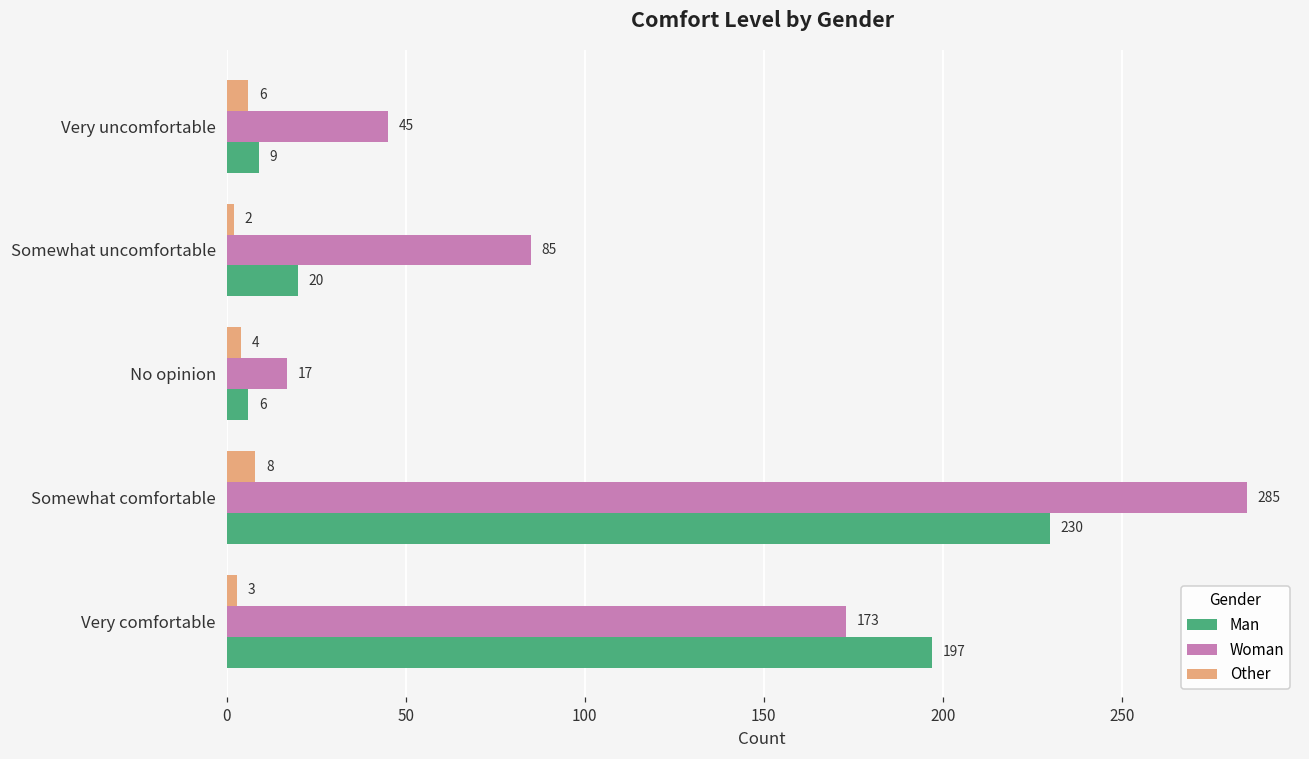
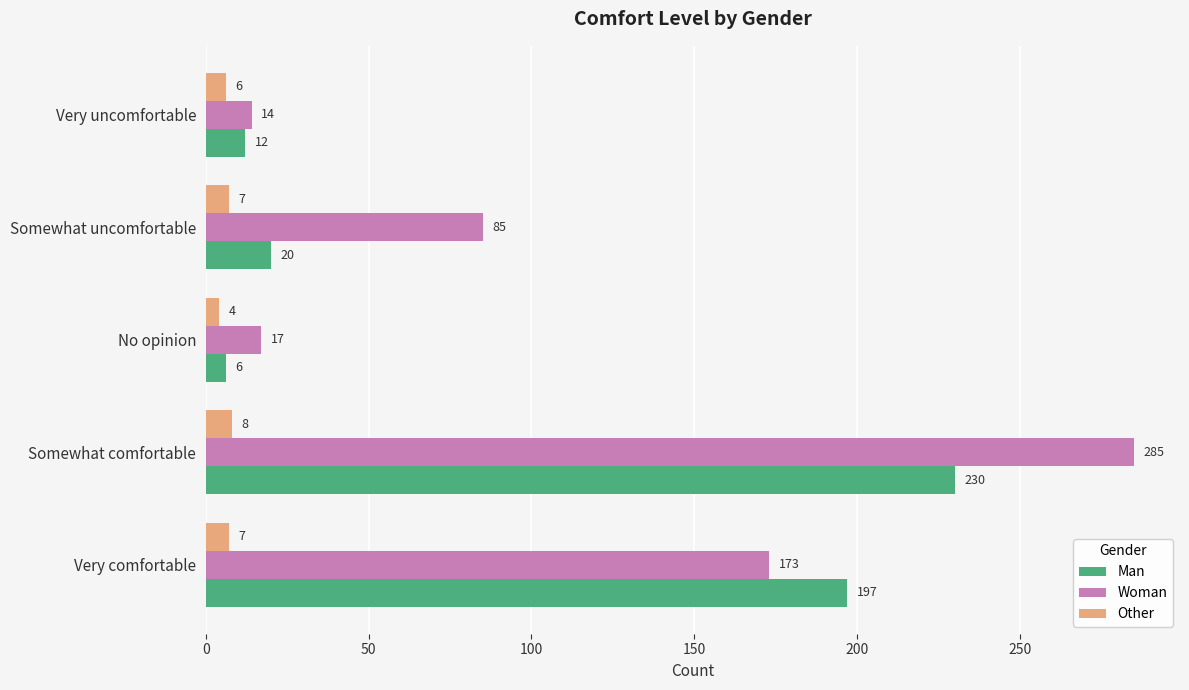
  {
    "Man": {
-     "Very uncomfortable": 9,
+     "Very uncomfortable": 12,
      "Somewhat uncomfortable": 20,
      "No opinion": 6,
      "Somewhat comfortable": 230,
      "Very comfortable": 197
    },
    "Woman": {
-     "Very uncomfortable": 45,
+     "Very uncomfortable": 14,
      "Somewhat uncomfortable": 85,
      "No opinion": 17,
      "Somewhat comfortable": 285,
      "Very comfortable": 173
    },
    "Other": {
      "Very uncomfortable": 6,
-     "Somewhat uncomfortable": 2,
+     "Somewhat uncomfortable": 7,
      "No opinion": 4,
      "Somewhat comfortable": 8,
-     "Very comfortable": 3
+     "Very comfortable": 7
    }
  }
